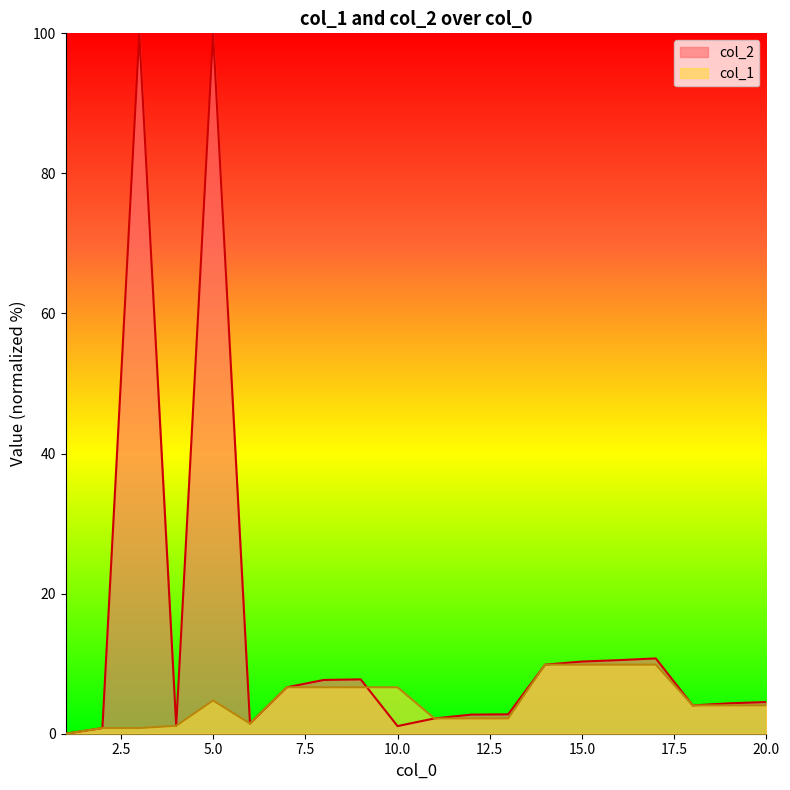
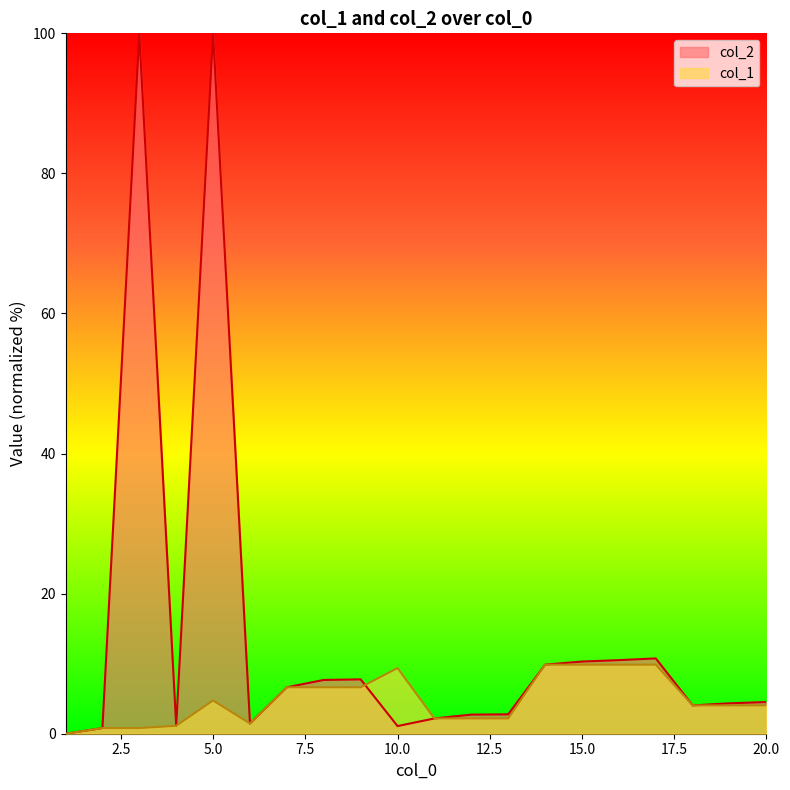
  {
    "col_2": {
      "5.0": 100,
      "10.0": 1,
      "15.0": 10,
      "20.0": 5
    },
    "col_1": {
      "5.0": 5,
-     "10.0": 7,
+     "10.0": 9,
      "15.0": 10,
      "20.0": 4
    }
  }
